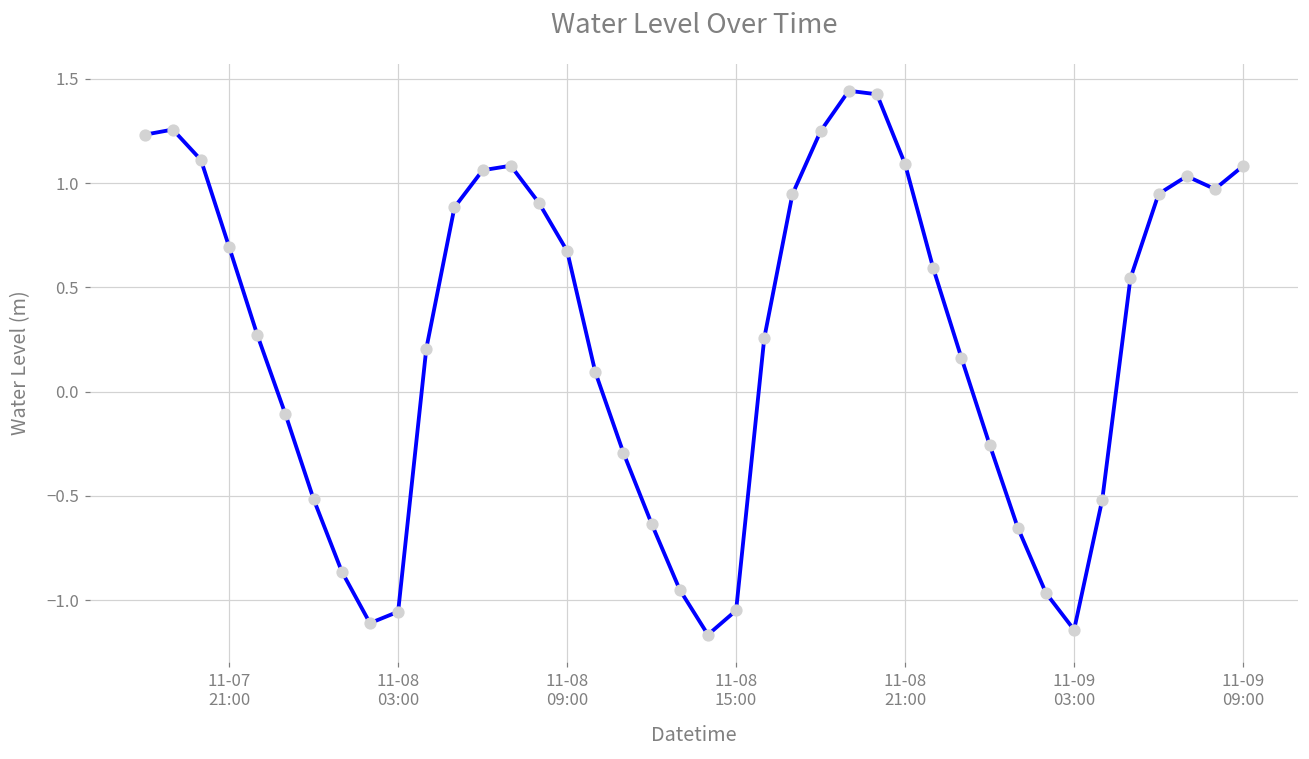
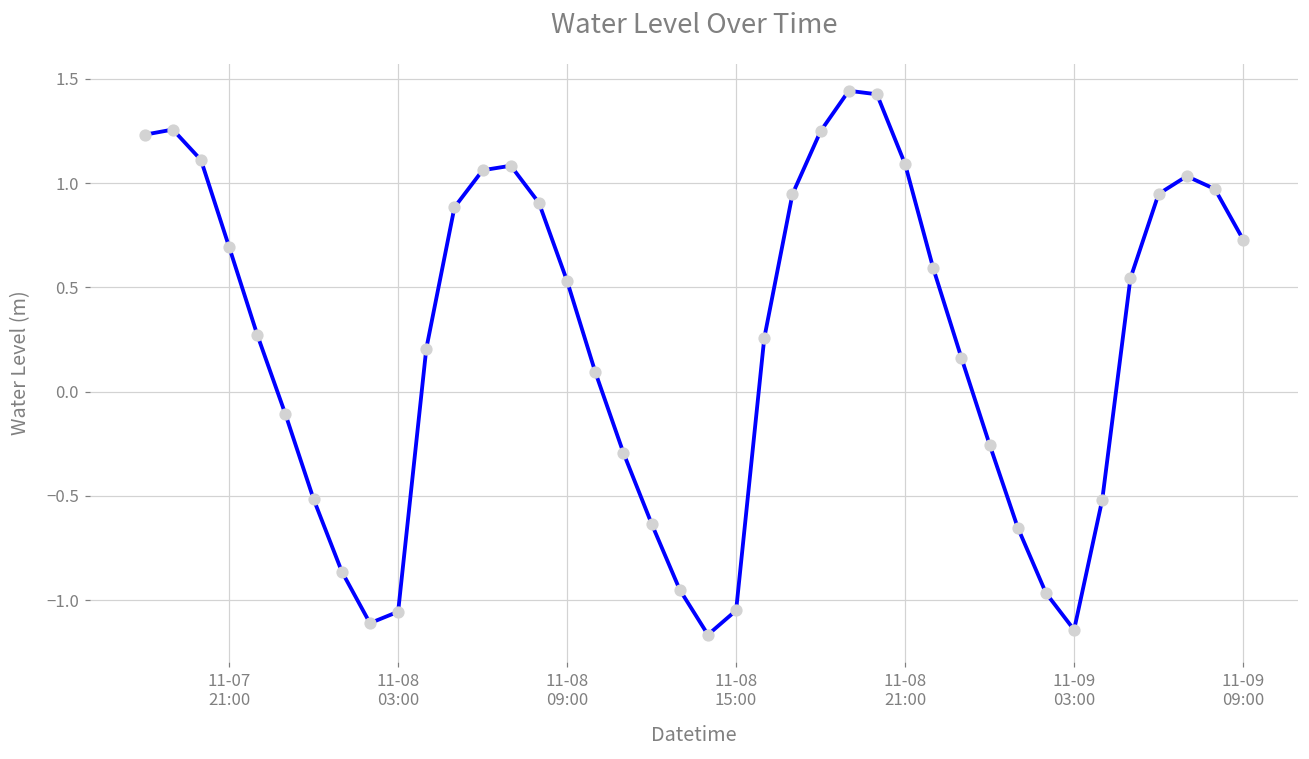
  {
    "11-07 21:00": 0.69,
    "11-08 03:00": -1.06,
-   "11-08 09:00": 0.67,
+   "11-08 09:00": 0.53,
    "11-08 15:00": -1.05,
    "11-08 21:00": 1.09,
    "11-09 03:00": -1.14,
-   "11-09 09:00": 1.08
+   "11-09 09:00": 0.73
  }
